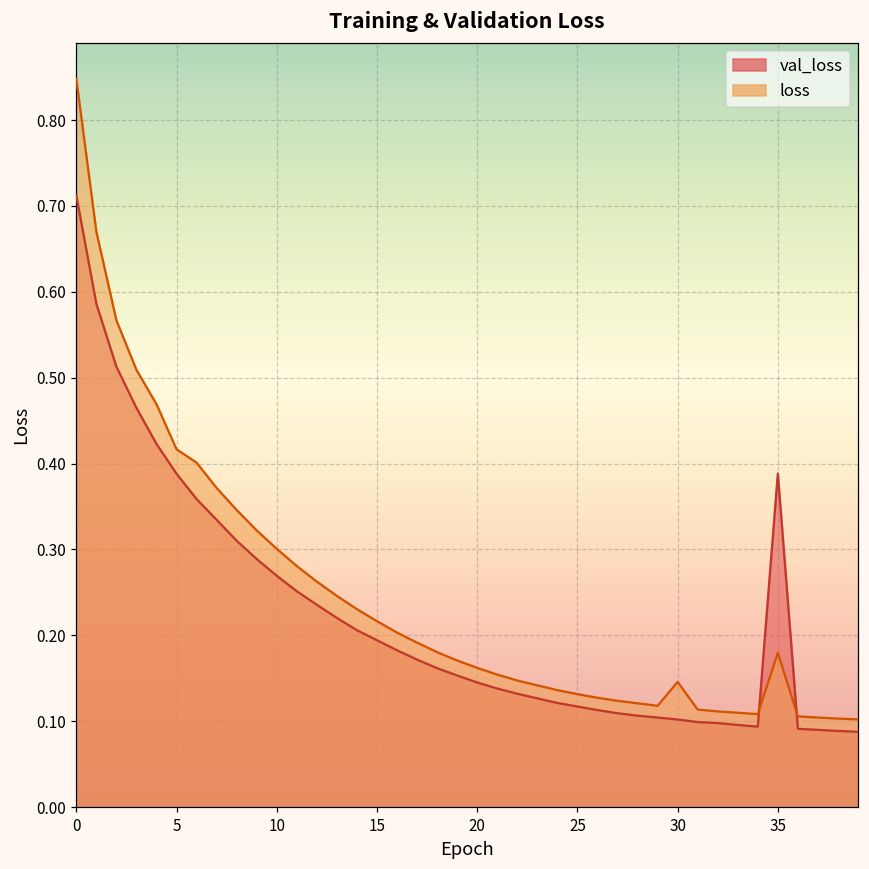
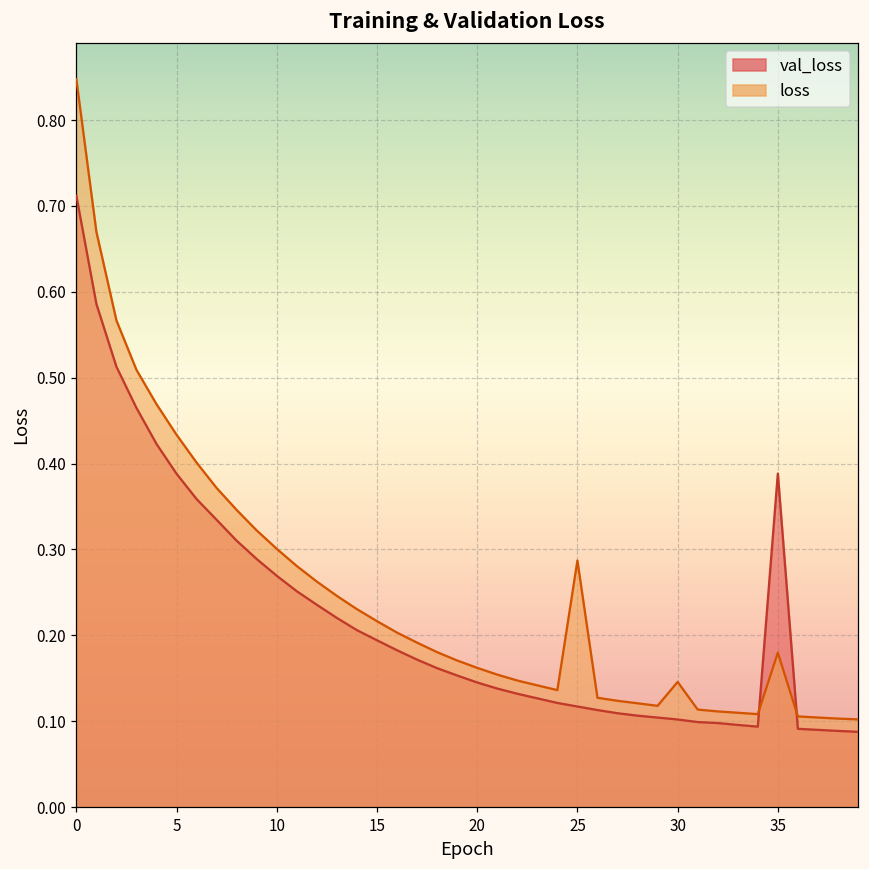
  {
    "val_loss": {
      "0": 0.71,
      "5": 0.39,
      "10": 0.27,
      "15": 0.19,
      "20": 0.15,
      "25": 0.12,
      "30": 0.10,
      "35": 0.39
    },
    "loss": {
      "0": 0.85,
-     "5": 0.42,
+     "5": 0.43,
      "10": 0.30,
      "15": 0.22,
      "20": 0.16,
-     "25": 0.13,
+     "25": 0.29,
      "30": 0.15,
      "35": 0.18
    }
  }
